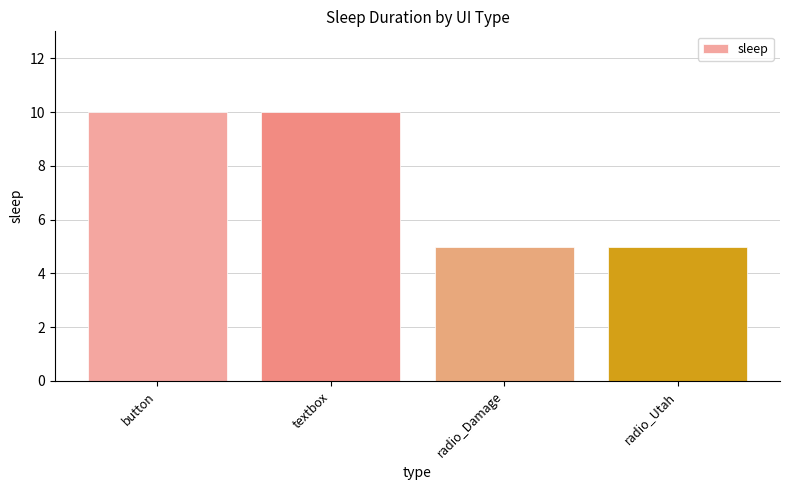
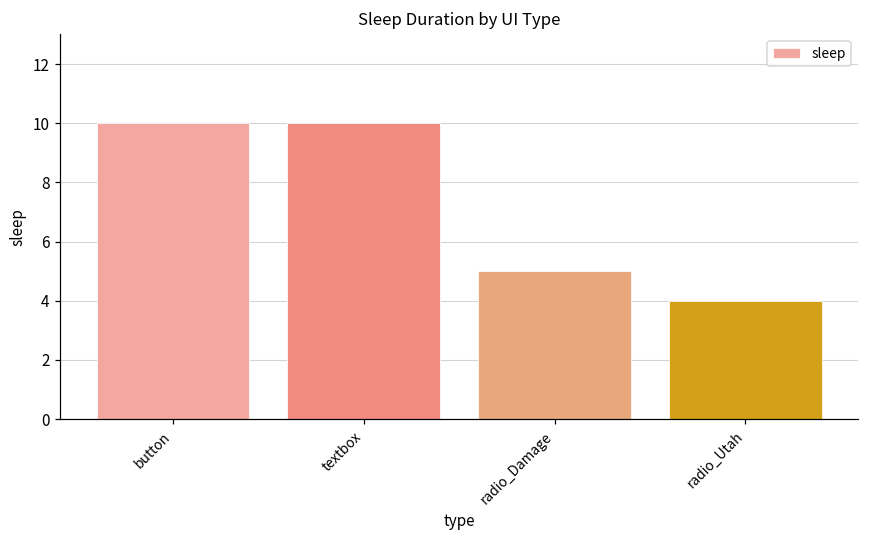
  {
    "button": 10,
    "textbox": 10,
    "radio_Damage": 5,
-   "radio_Utah": 5
+   "radio_Utah": 4
  }
